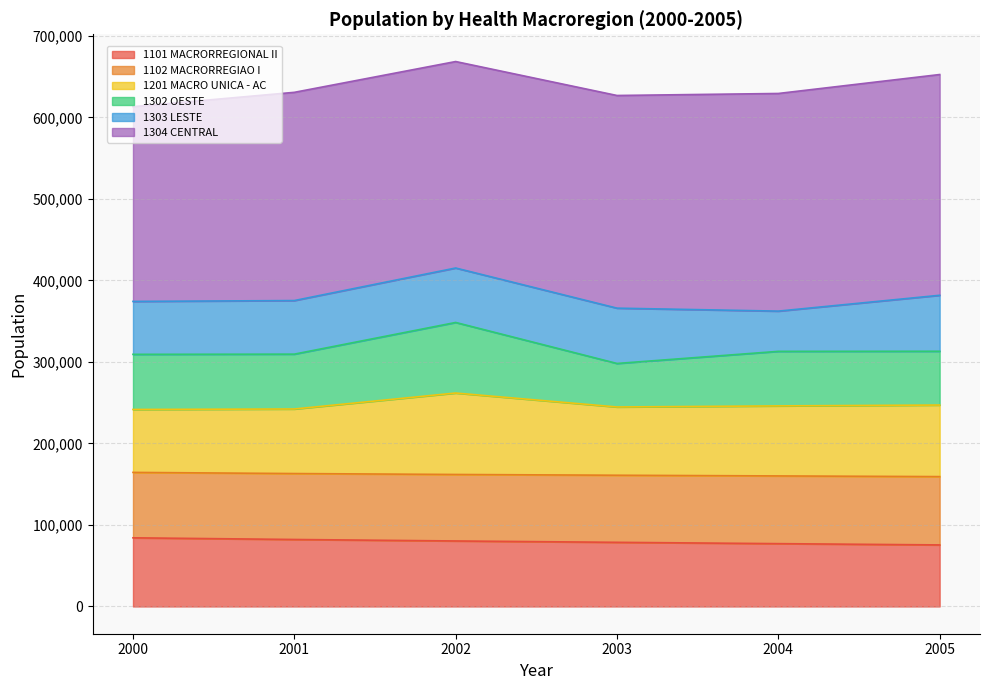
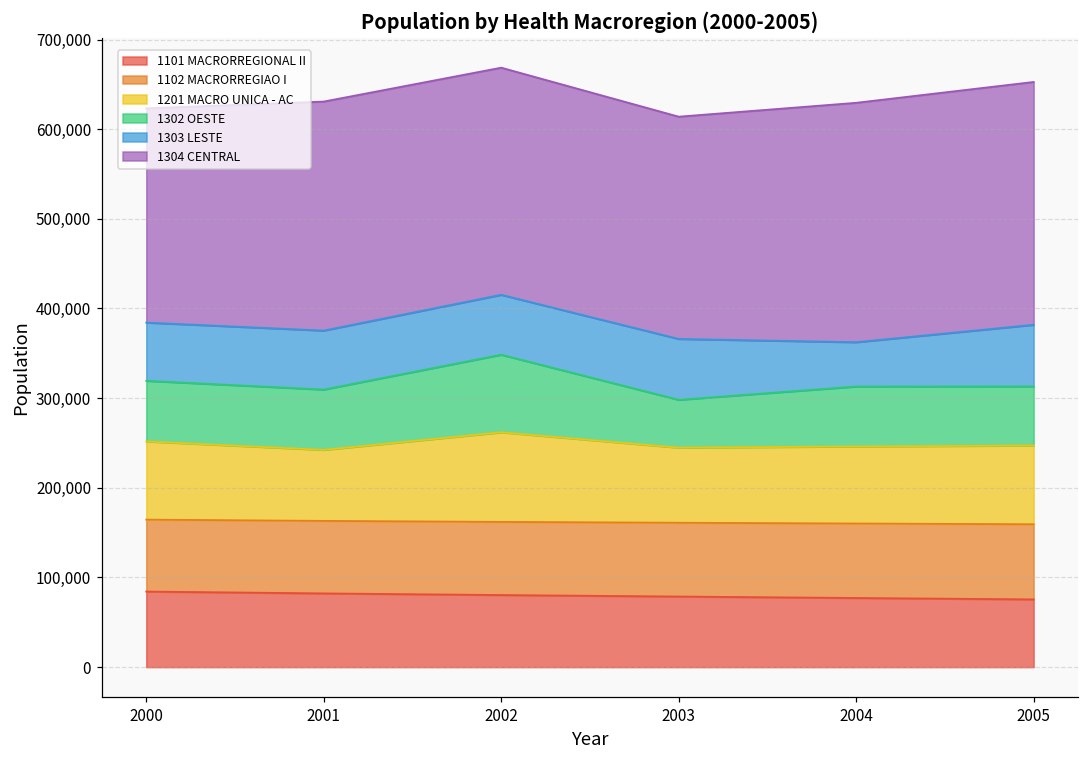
  {
    "1201 MACRO UNICA - AC": {
-     "2000": "80,000",
+     "2000": "90,000",
      "2001": "80,000",
      "2002": "100,000",
      "2003": "80,000",
      "2004": "90,000",
      "2005": "90,000"
    },
    "1302 OESTE": {
      "2000": "70,000",
      "2001": "70,000",
      "2002": "90,000",
      "2003": "50,000",
      "2004": "70,000",
      "2005": "70,000"
    },
    "1303 LESTE": {
      "2000": "60,000",
      "2001": "70,000",
      "2002": "70,000",
      "2003": "70,000",
      "2004": "50,000",
      "2005": "70,000"
    },
    "1304 CENTRAL": {
      "2001": "260,000",
      "2002": "250,000",
-     "2003": "260,000",
+     "2003": "250,000",
      "2004": "270,000",
      "2005": "270,000"
    }
  }
